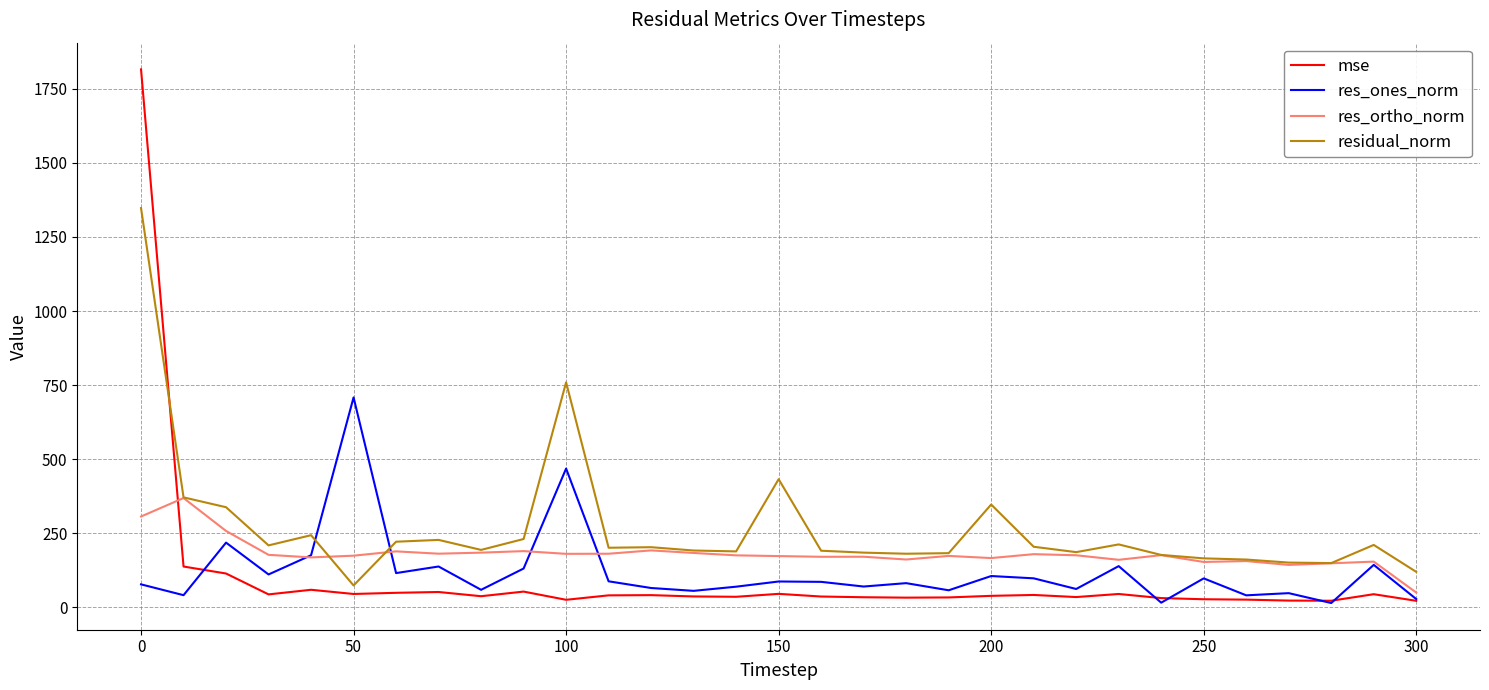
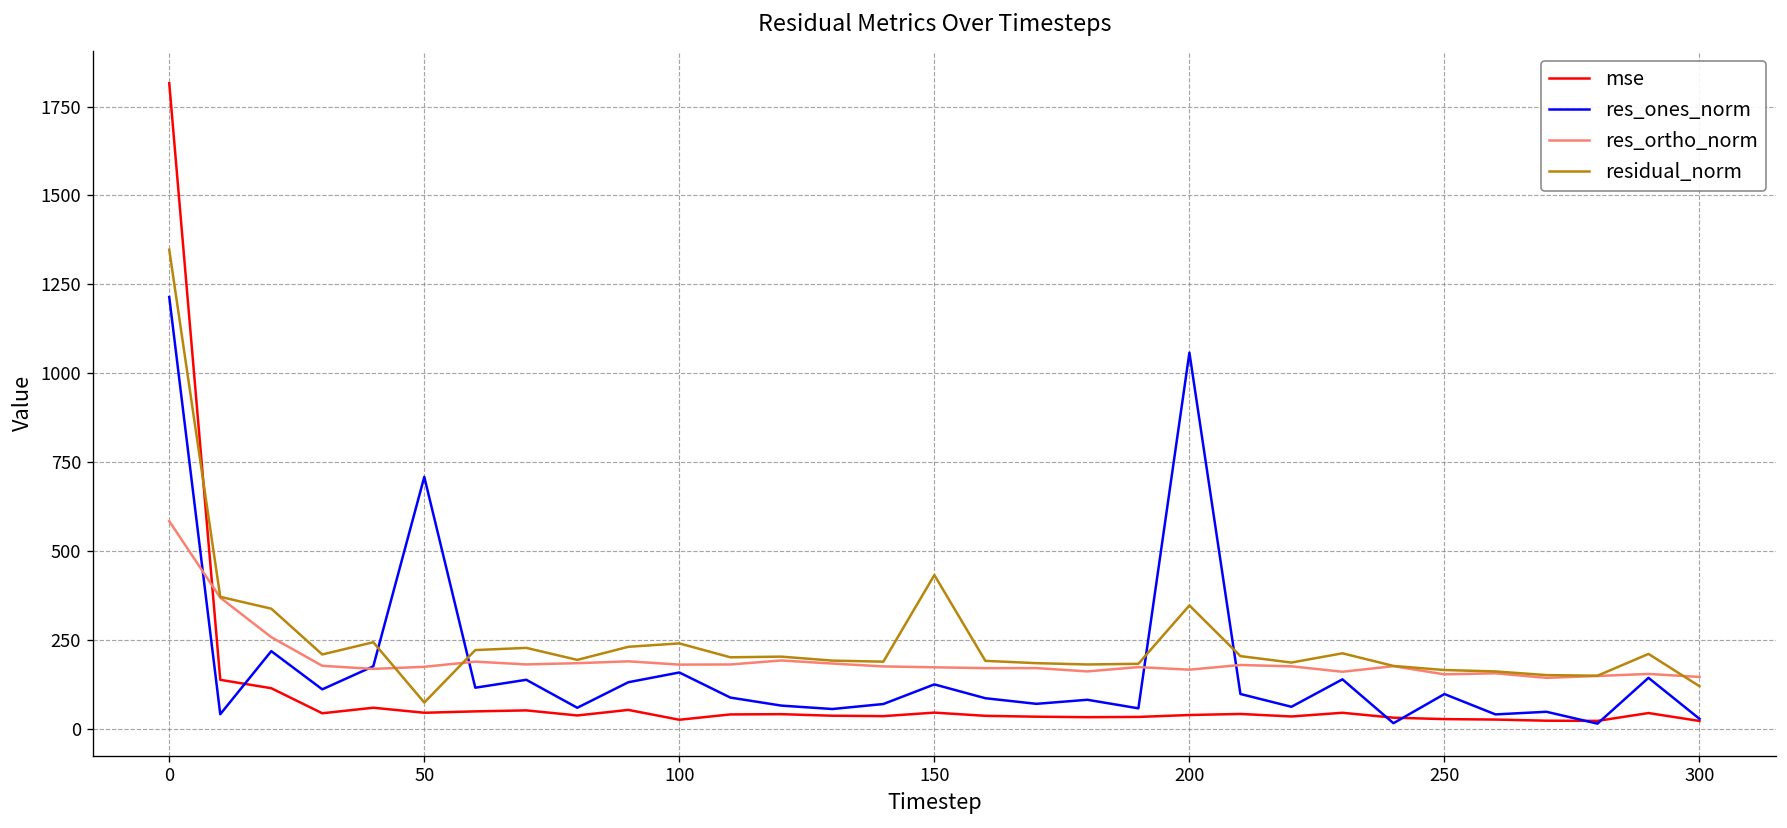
  {
    "mse": {
      "0": 1820,
      "50": 50,
      "100": 30,
      "150": 50,
      "200": 40,
      "250": 30
    },
    "res_ones_norm": {
-     "0": 80,
+     "0": 1210,
      "50": 710,
-     "100": 470,
-     "150": 90,
-     "200": 110,
+     "100": 160,
+     "150": 120,
+     "200": 1060,
      "250": 100
    },
    "res_ortho_norm": {
-     "0": 310,
+     "0": 580,
      "50": 170,
      "100": 180,
      "150": 170,
      "200": 170,
      "250": 150,
-     "300": 50
+     "300": 150
    },
    "residual_norm": {
      "0": 1350,
      "50": 70,
-     "100": 760,
+     "100": 240,
      "150": 430,
      "200": 350,
      "250": 170,
      "300": 120
    }
  }
